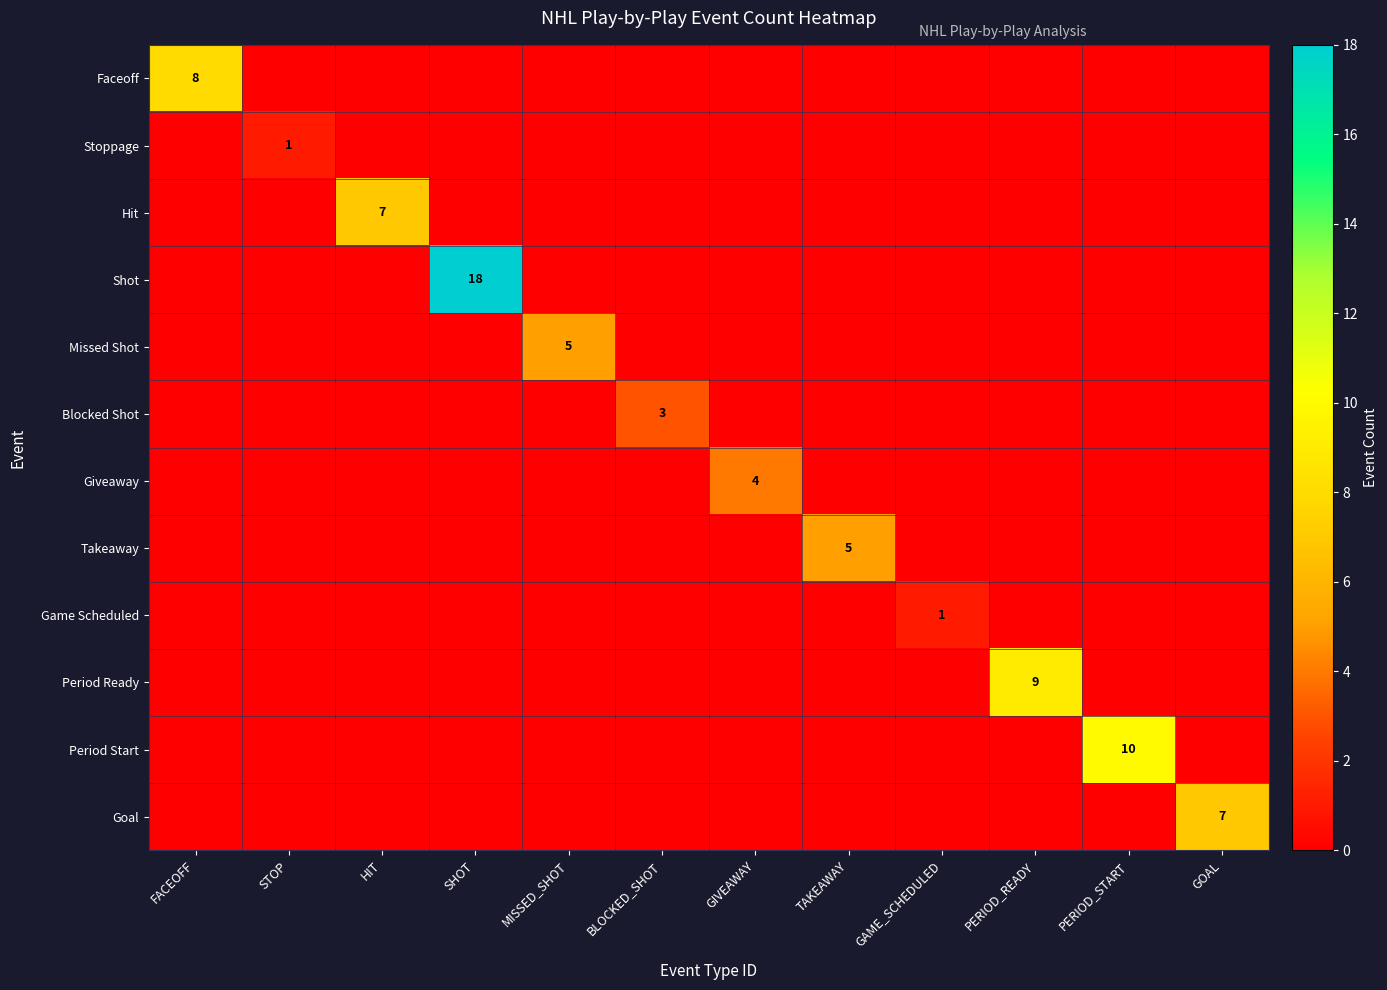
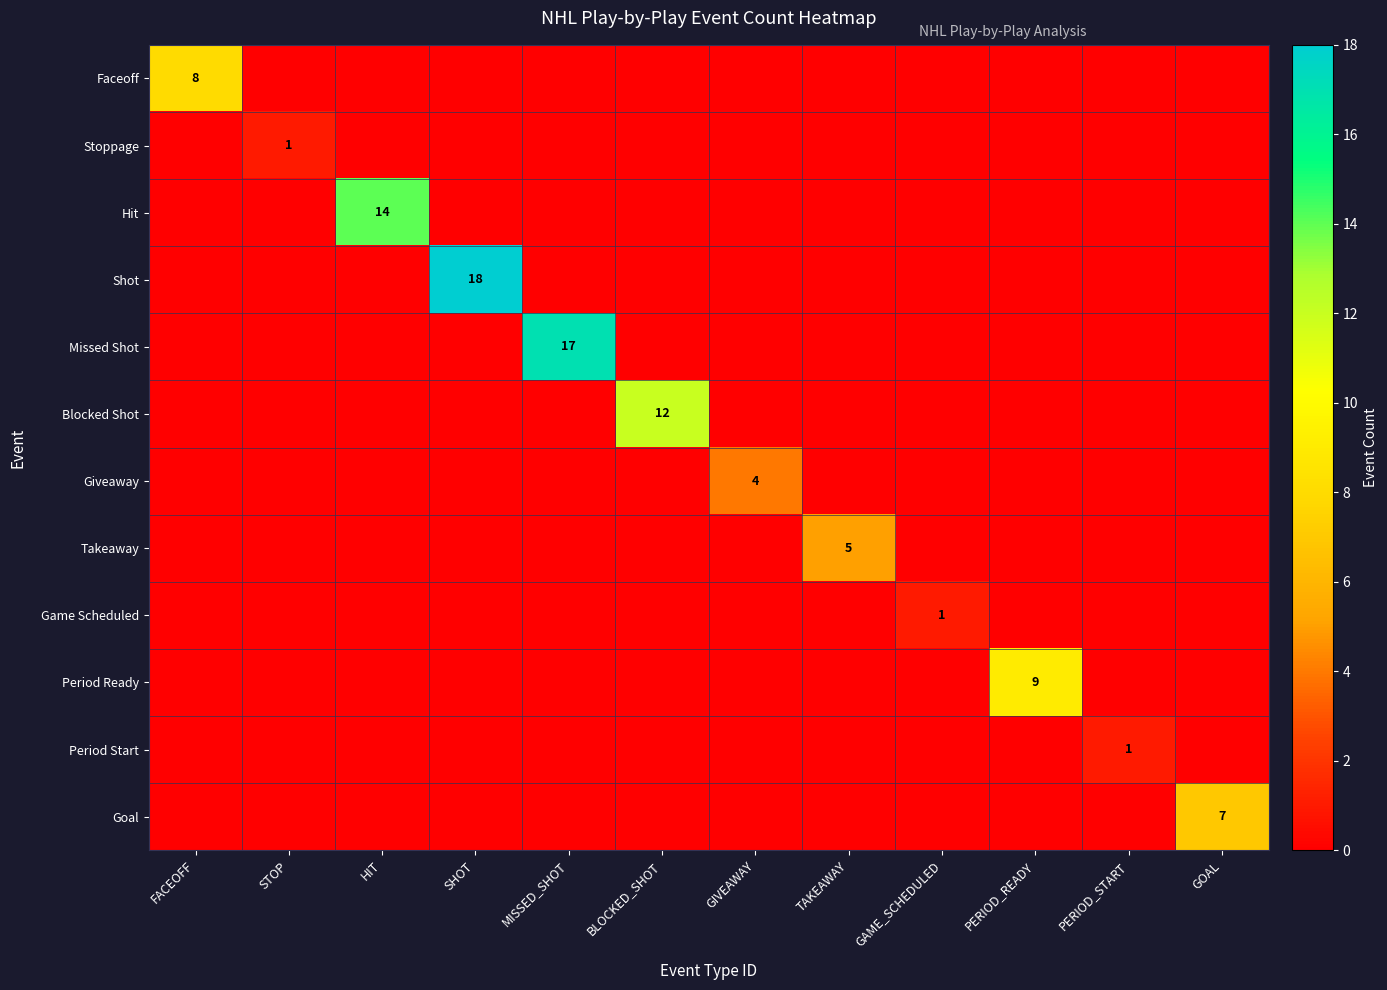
  {
    "Faceoff": {
      "FACEOFF": 8
    },
    "Stoppage": {
      "STOP": 1
    },
    "Hit": {
-     "HIT": 7
+     "HIT": 14
    },
    "Shot": {
      "SHOT": 18
    },
    "Missed Shot": {
-     "MISSED_SHOT": 5
+     "MISSED_SHOT": 17
    },
    "Blocked Shot": {
-     "BLOCKED_SHOT": 3
+     "BLOCKED_SHOT": 12
    },
    "Giveaway": {
      "GIVEAWAY": 4
    },
    "Takeaway": {
      "TAKEAWAY": 5
    },
    "Game Scheduled": {
      "GAME_SCHEDULED": 1
    },
    "Period Ready": {
      "PERIOD_READY": 9
    },
    "Period Start": {
-     "PERIOD_START": 10
+     "PERIOD_START": 1
    },
    "Goal": {
      "GOAL": 7
    }
  }
